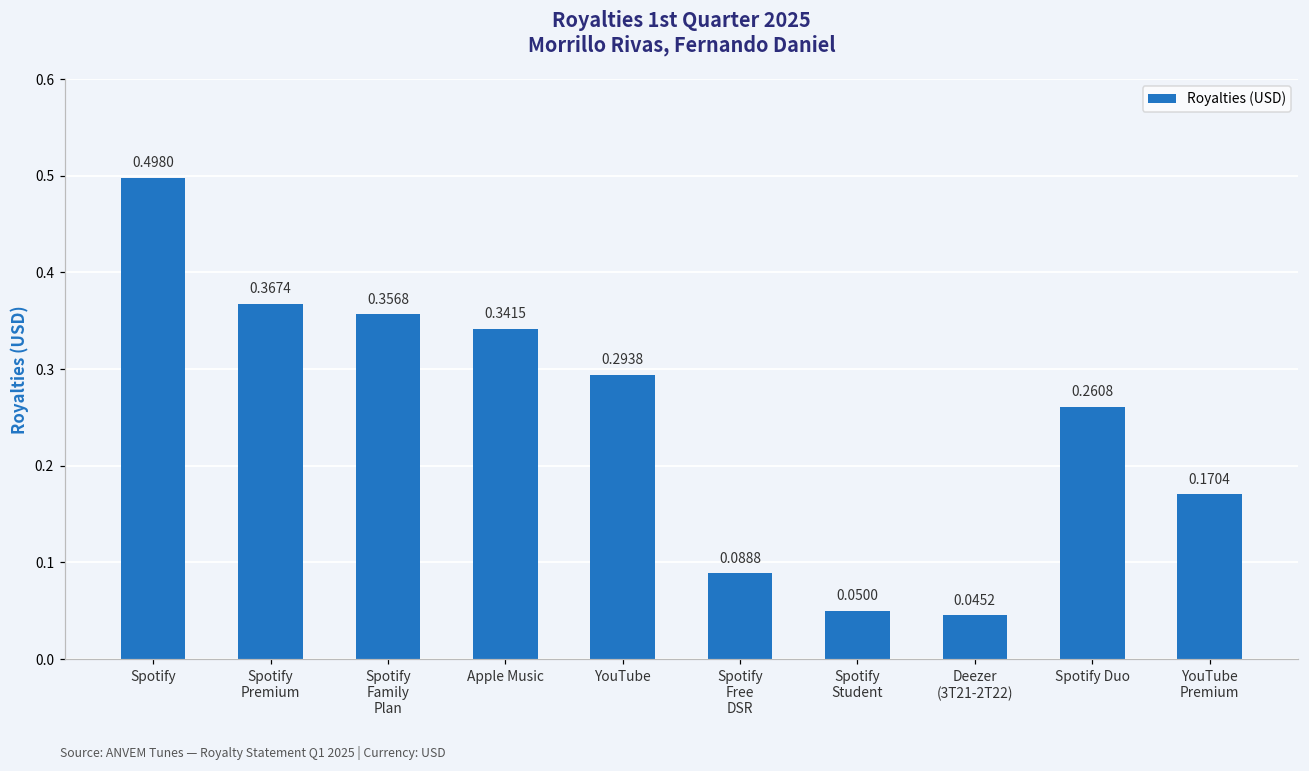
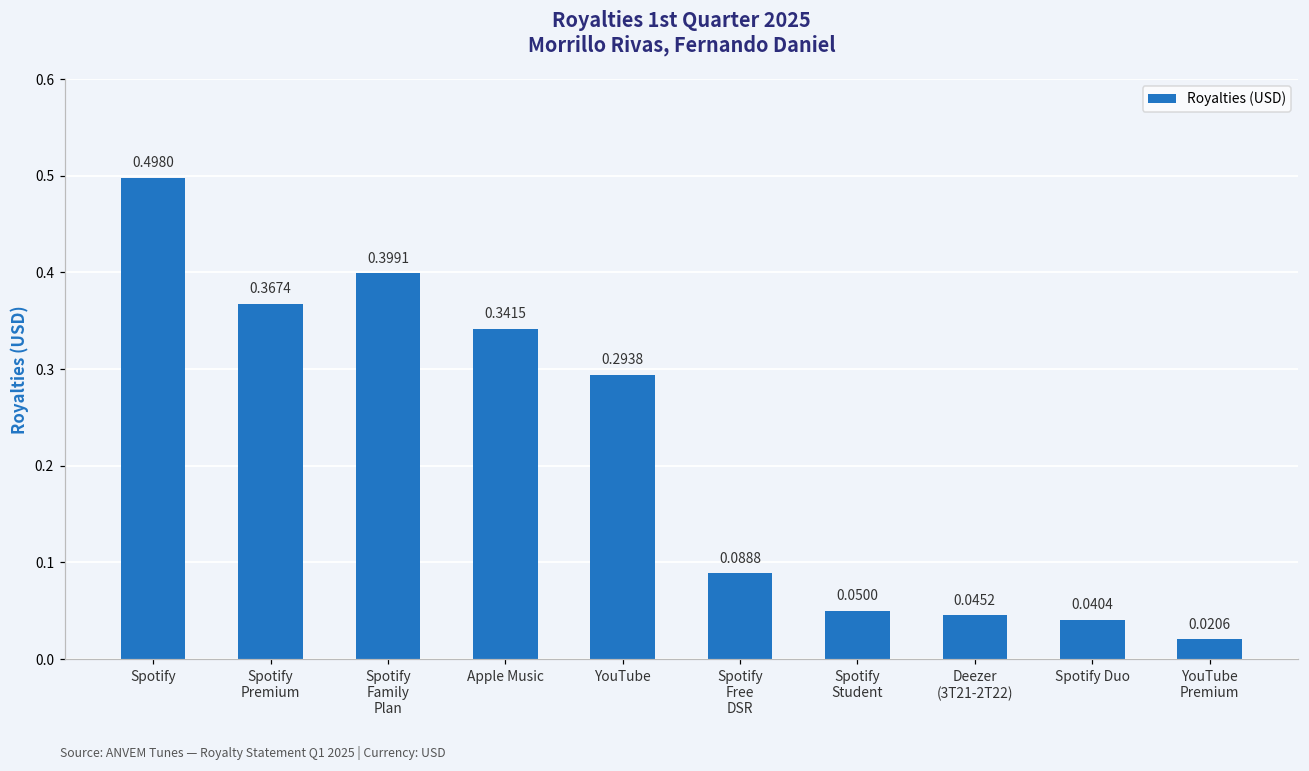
  {
    "Spotify": 0.4980,
    "Spotify Premium": 0.3674,
-   "Spotify Family Plan": 0.3568,
+   "Spotify Family Plan": 0.3991,
    "Apple Music": 0.3415,
    "YouTube": 0.2938,
    "Spotify Free DSR": 0.0888,
    "Spotify Student": 0.0500,
    "Deezer (3T21-2T22)": 0.0452,
-   "Spotify Duo": 0.2608,
-   "YouTube Premium": 0.1704
+   "Spotify Duo": 0.0404,
+   "YouTube Premium": 0.0206
  }
